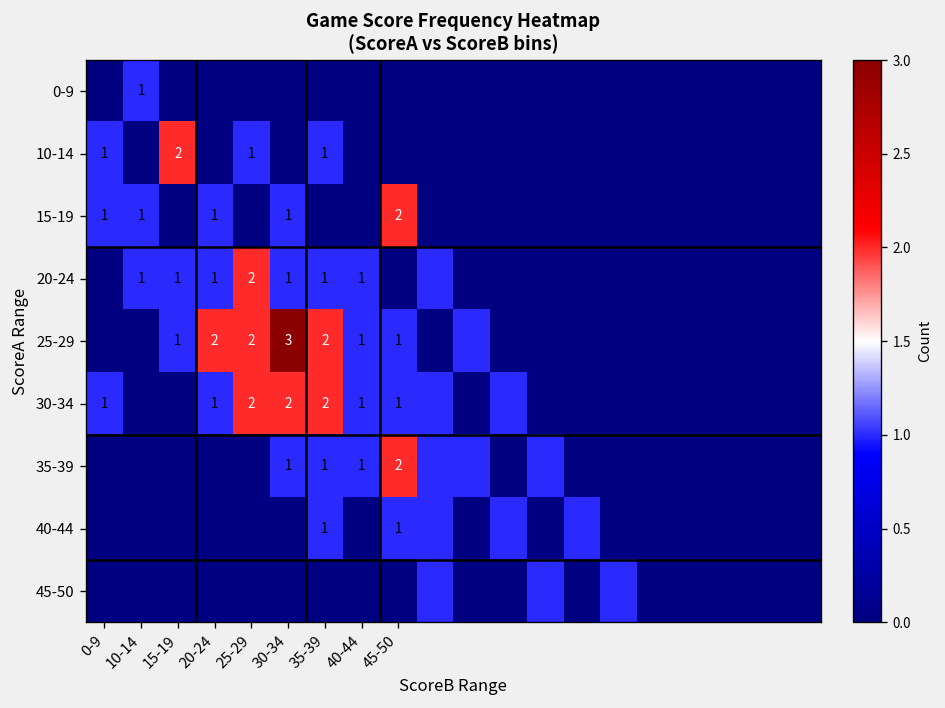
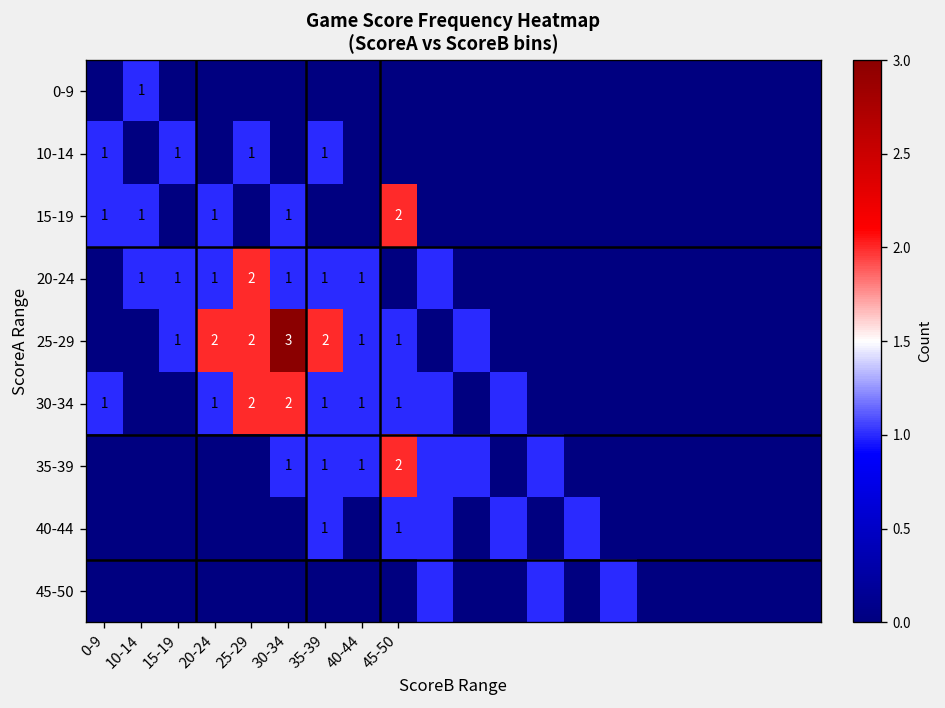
  {
    "0-9": {
      "10-14": 1
    },
    "10-14": {
      "0-9": 1,
-     "15-19": 2,
+     "15-19": 1,
      "25-29": 1,
      "35-39": 1
    },
    "15-19": {
      "0-9": 1,
      "10-14": 1,
      "20-24": 1,
      "30-34": 1,
      "45-50": 2
    },
    "20-24": {
      "10-14": 1,
      "15-19": 1,
      "20-24": 1,
      "25-29": 2,
      "30-34": 1,
      "35-39": 1,
      "40-44": 1
    },
    "25-29": {
      "15-19": 1,
      "20-24": 2,
      "25-29": 2,
      "30-34": 3,
      "35-39": 2,
      "40-44": 1,
      "45-50": 1
    },
    "30-34": {
      "0-9": 1,
      "20-24": 1,
      "25-29": 2,
      "30-34": 2,
-     "35-39": 2,
+     "35-39": 1,
      "40-44": 1,
      "45-50": 1
    },
    "35-39": {
      "30-34": 1,
      "35-39": 1,
      "40-44": 1,
      "45-50": 2
    },
    "40-44": {
      "35-39": 1,
      "45-50": 1
    }
  }
